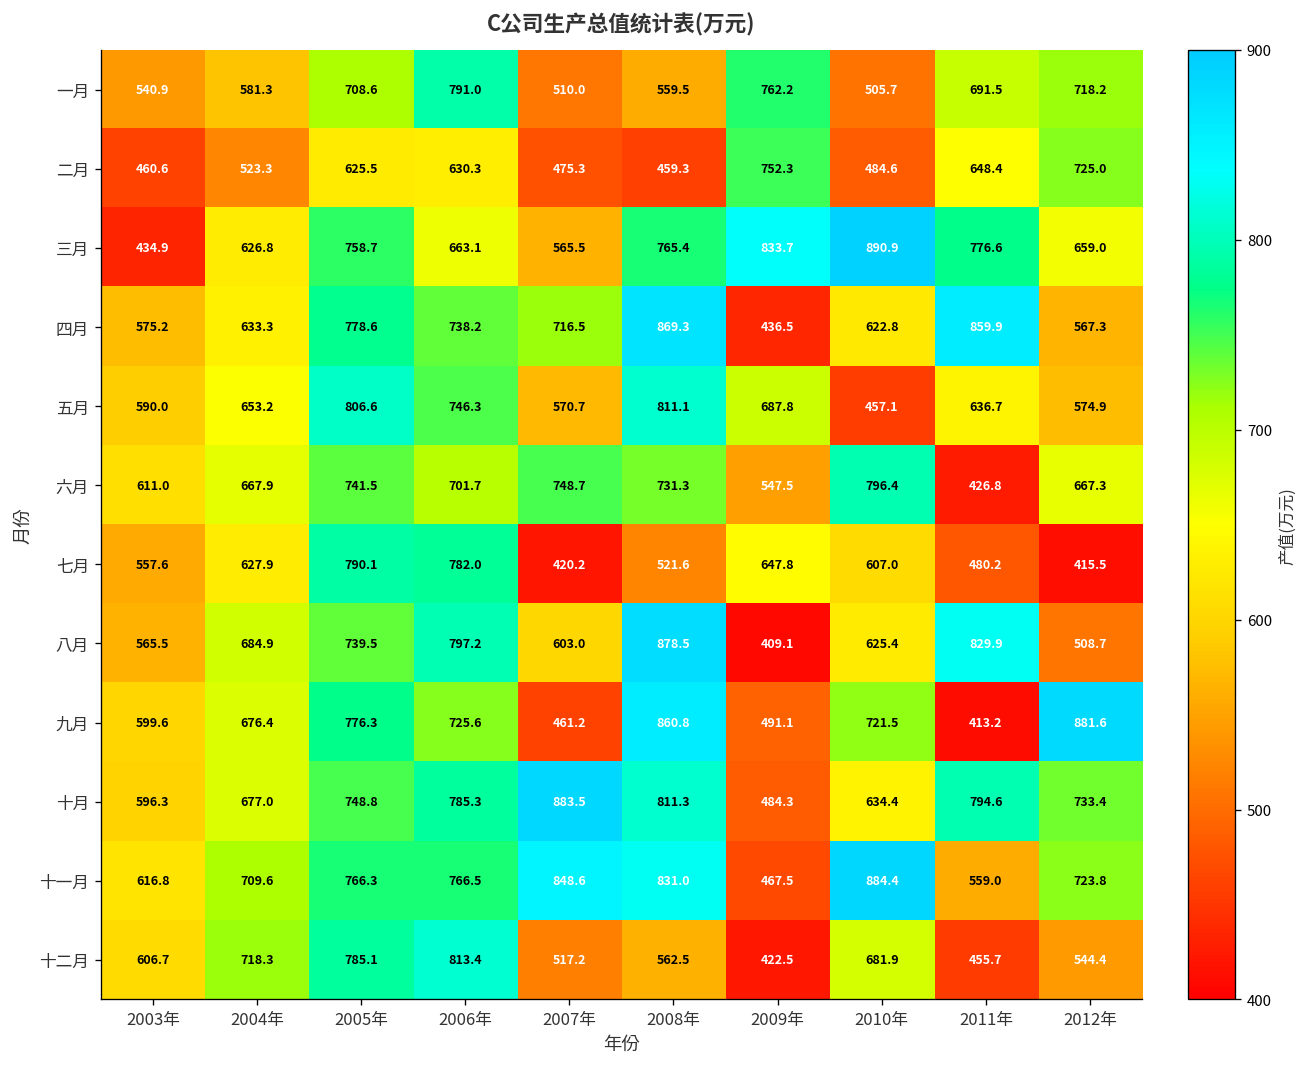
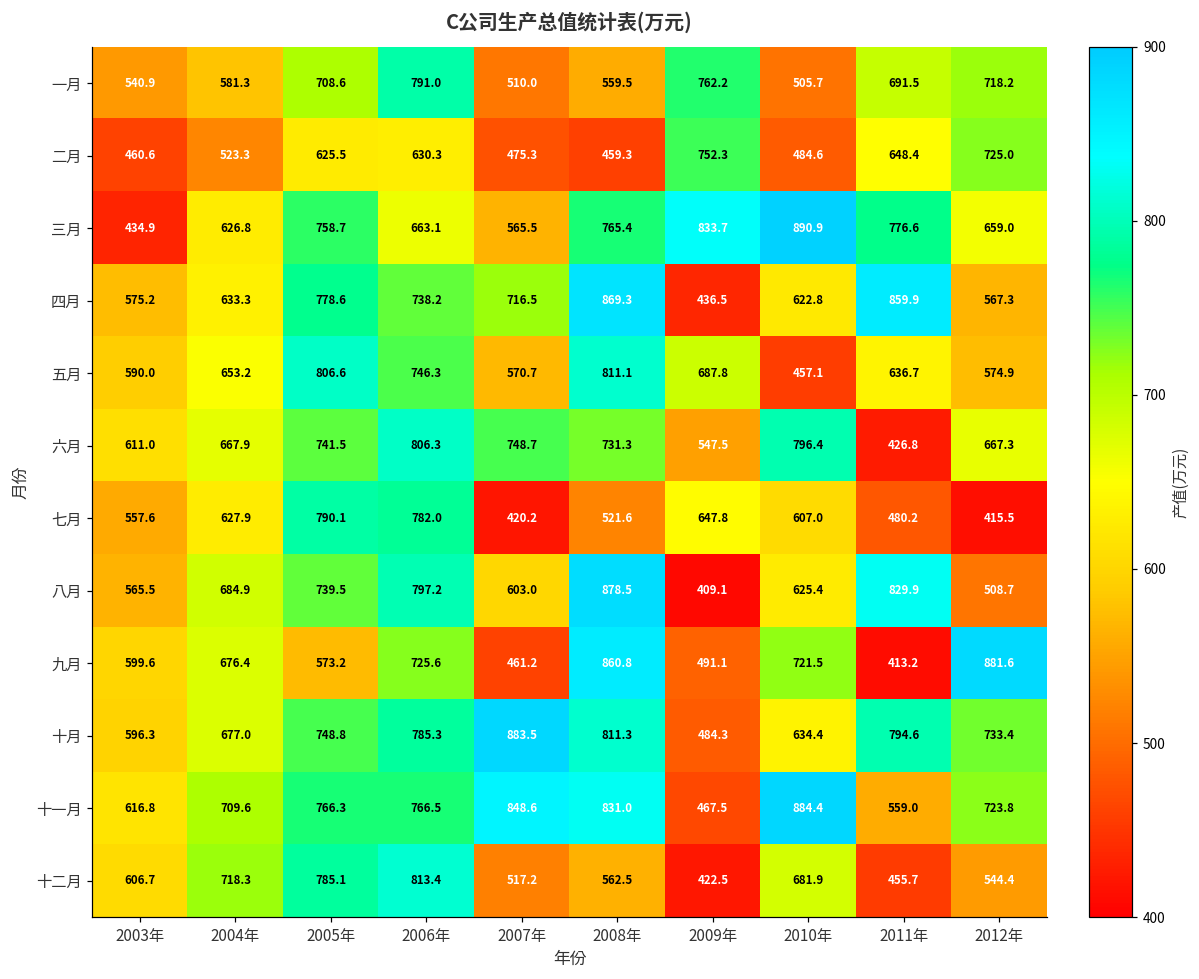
  {
    "一月": {
      "2003年": 540.9,
      "2004年": 581.3,
      "2005年": 708.6,
      "2006年": 791.0,
      "2007年": 510.0,
      "2008年": 559.5,
      "2009年": 762.2,
      "2010年": 505.7,
      "2011年": 691.5,
      "2012年": 718.2
    },
    "二月": {
      "2003年": 460.6,
      "2004年": 523.3,
      "2005年": 625.5,
      "2006年": 630.3,
      "2007年": 475.3,
      "2008年": 459.3,
      "2009年": 752.3,
      "2010年": 484.6,
      "2011年": 648.4,
      "2012年": 725.0
    },
    "三月": {
      "2003年": 434.9,
      "2004年": 626.8,
      "2005年": 758.7,
      "2006年": 663.1,
      "2007年": 565.5,
      "2008年": 765.4,
      "2009年": 833.7,
      "2010年": 890.9,
      "2011年": 776.6,
      "2012年": 659.0
    },
    "四月": {
      "2003年": 575.2,
      "2004年": 633.3,
      "2005年": 778.6,
      "2006年": 738.2,
      "2007年": 716.5,
      "2008年": 869.3,
      "2009年": 436.5,
      "2010年": 622.8,
      "2011年": 859.9,
      "2012年": 567.3
    },
    "五月": {
      "2003年": 590.0,
      "2004年": 653.2,
      "2005年": 806.6,
      "2006年": 746.3,
      "2007年": 570.7,
      "2008年": 811.1,
      "2009年": 687.8,
      "2010年": 457.1,
      "2011年": 636.7,
      "2012年": 574.9
    },
    "六月": {
      "2003年": 611.0,
      "2004年": 667.9,
      "2005年": 741.5,
-     "2006年": 701.7,
+     "2006年": 806.3,
      "2007年": 748.7,
      "2008年": 731.3,
      "2009年": 547.5,
      "2010年": 796.4,
      "2011年": 426.8,
      "2012年": 667.3
    },
    "七月": {
      "2003年": 557.6,
      "2004年": 627.9,
      "2005年": 790.1,
      "2006年": 782.0,
      "2007年": 420.2,
      "2008年": 521.6,
      "2009年": 647.8,
      "2010年": 607.0,
      "2011年": 480.2,
      "2012年": 415.5
    },
    "八月": {
      "2003年": 565.5,
      "2004年": 684.9,
      "2005年": 739.5,
      "2006年": 797.2,
      "2007年": 603.0,
      "2008年": 878.5,
      "2009年": 409.1,
      "2010年": 625.4,
      "2011年": 829.9,
      "2012年": 508.7
    },
    "九月": {
      "2003年": 599.6,
      "2004年": 676.4,
-     "2005年": 776.3,
+     "2005年": 573.2,
      "2006年": 725.6,
      "2007年": 461.2,
      "2008年": 860.8,
      "2009年": 491.1,
      "2010年": 721.5,
      "2011年": 413.2,
      "2012年": 881.6
    },
    "十月": {
      "2003年": 596.3,
      "2004年": 677.0,
      "2005年": 748.8,
      "2006年": 785.3,
      "2007年": 883.5,
      "2008年": 811.3,
      "2009年": 484.3,
      "2010年": 634.4,
      "2011年": 794.6,
      "2012年": 733.4
    },
    "十一月": {
      "2003年": 616.8,
      "2004年": 709.6,
      "2005年": 766.3,
      "2006年": 766.5,
      "2007年": 848.6,
      "2008年": 831.0,
      "2009年": 467.5,
      "2010年": 884.4,
      "2011年": 559.0,
      "2012年": 723.8
    },
    "十二月": {
      "2003年": 606.7,
      "2004年": 718.3,
      "2005年": 785.1,
      "2006年": 813.4,
      "2007年": 517.2,
      "2008年": 562.5,
      "2009年": 422.5,
      "2010年": 681.9,
      "2011年": 455.7,
      "2012年": 544.4
    }
  }
